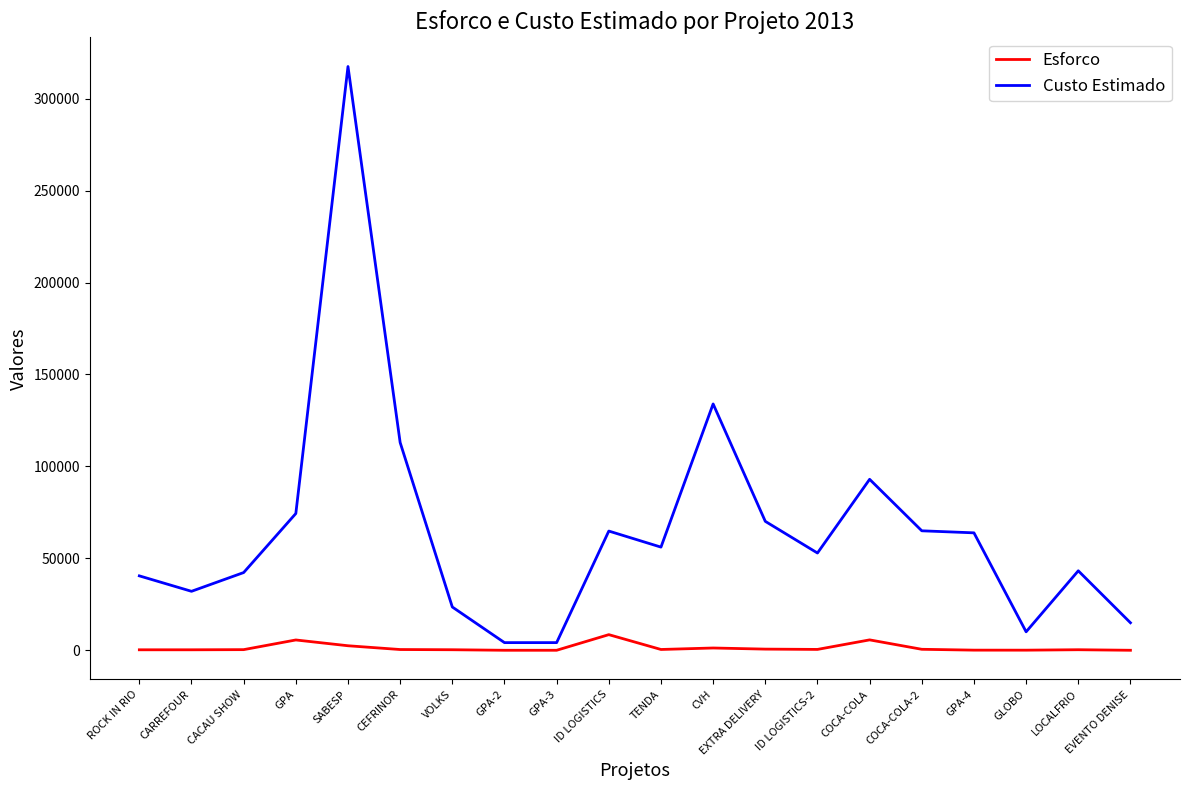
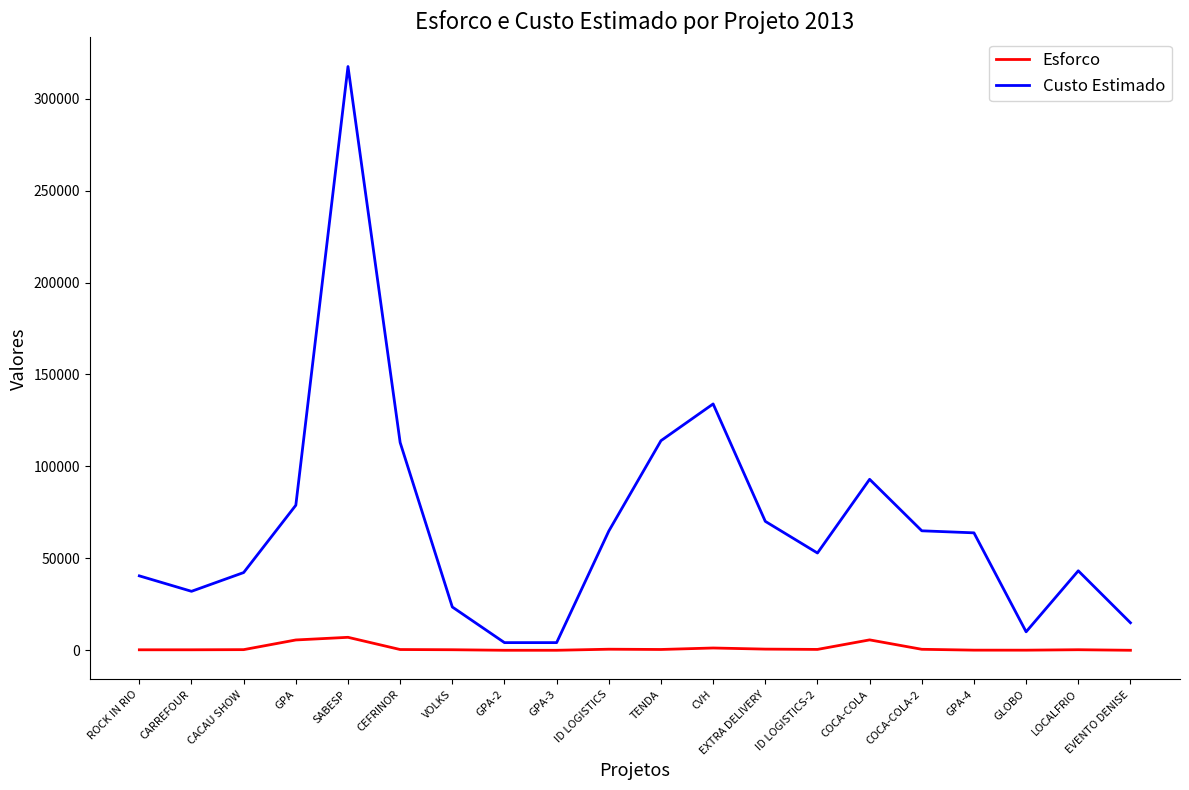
  {
    "Esforco": {
      "ROCK IN RIO": 0,
      "CARREFOUR": 0,
      "CACAU SHOW": 0,
      "GPA": 6000,
-     "SABESP": 2000,
+     "SABESP": 7000,
      "CEFRINOR": 0,
      "VOLKS": 0,
      "GPA-2": 0,
      "GPA-3": 0,
-     "ID LOGISTICS": 9000,
+     "ID LOGISTICS": 1000,
      "TENDA": 0,
      "CVH": 1000,
      "EXTRA DELIVERY": 1000,
      "ID LOGISTICS-2": 1000,
      "COCA-COLA": 6000,
      "COCA-COLA-2": 1000,
      "GPA-4": 0,
      "GLOBO": 0,
      "LOCALFRIO": 0,
      "EVENTO DENISE": 0
    },
    "Custo Estimado": {
      "ROCK IN RIO": 41000,
      "CARREFOUR": 32000,
      "CACAU SHOW": 42000,
-     "GPA": 74000,
+     "GPA": 79000,
      "SABESP": 317000,
      "CEFRINOR": 113000,
      "VOLKS": 24000,
      "GPA-2": 4000,
      "GPA-3": 4000,
      "ID LOGISTICS": 65000,
-     "TENDA": 56000,
+     "TENDA": 114000,
      "CVH": 134000,
      "EXTRA DELIVERY": 70000,
      "ID LOGISTICS-2": 53000,
      "COCA-COLA": 93000,
      "COCA-COLA-2": 65000,
      "GPA-4": 64000,
      "GLOBO": 10000,
      "LOCALFRIO": 43000,
      "EVENTO DENISE": 15000
    }
  }
